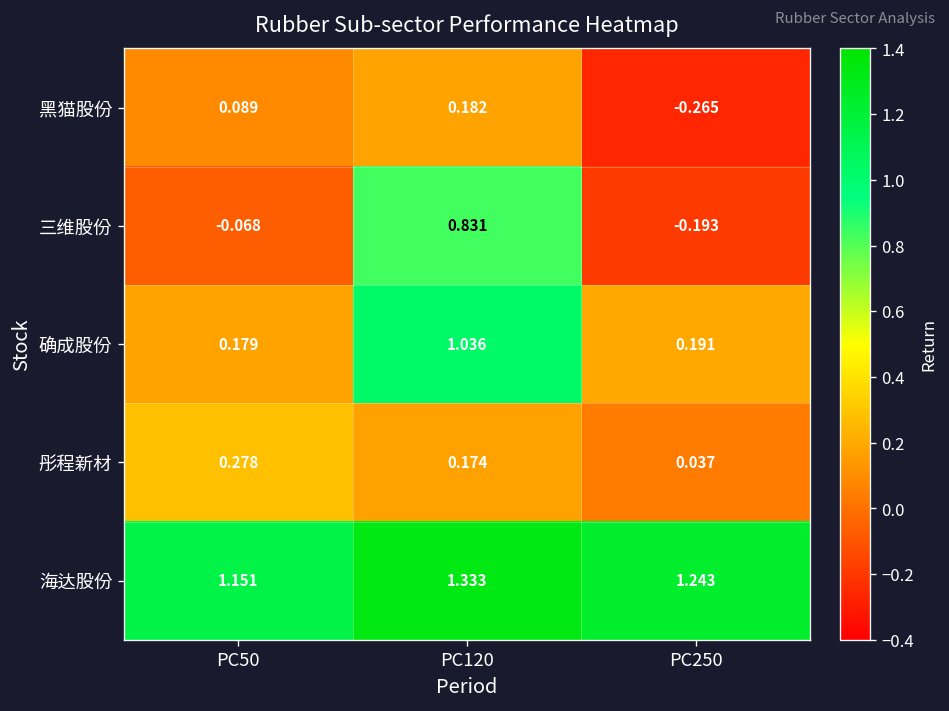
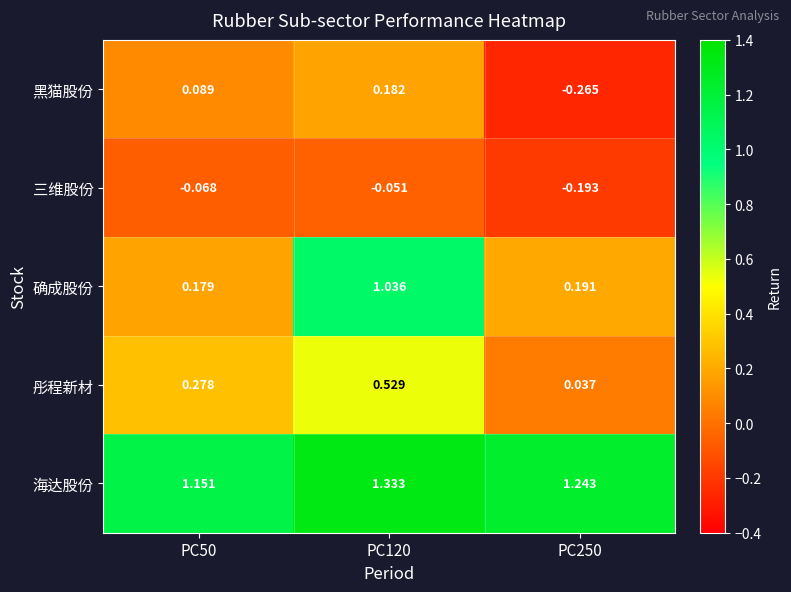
  {
    "黑猫股份": {
      "PC50": 0.089,
      "PC120": 0.182,
      "PC250": -0.265
    },
    "三维股份": {
      "PC50": -0.068,
-     "PC120": 0.831,
+     "PC120": -0.051,
      "PC250": -0.193
    },
    "确成股份": {
      "PC50": 0.179,
      "PC120": 1.036,
      "PC250": 0.191
    },
    "彤程新材": {
      "PC50": 0.278,
-     "PC120": 0.174,
+     "PC120": 0.529,
      "PC250": 0.037
    },
    "海达股份": {
      "PC50": 1.151,
      "PC120": 1.333,
      "PC250": 1.243
    }
  }
